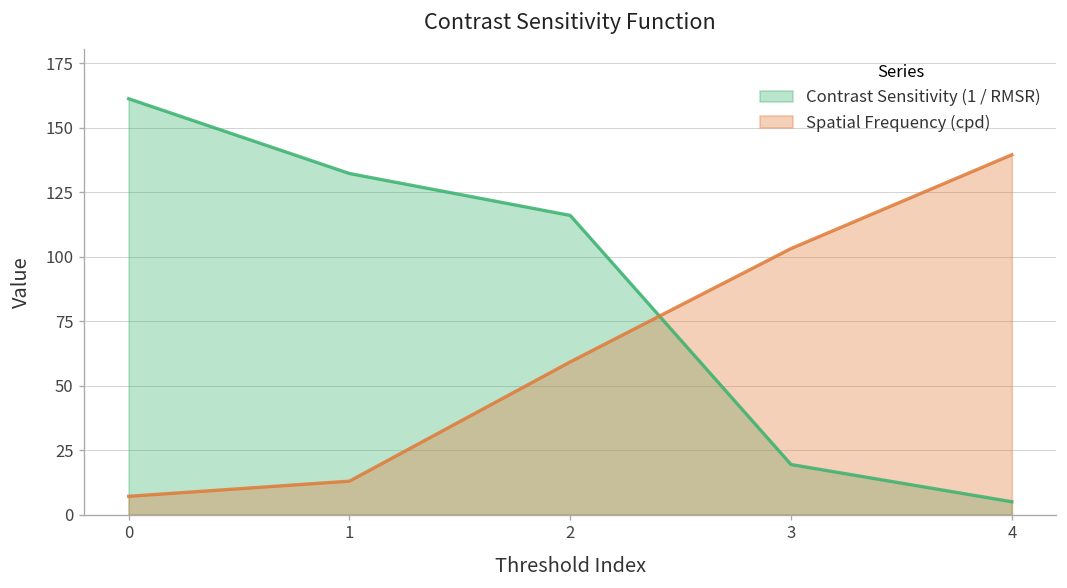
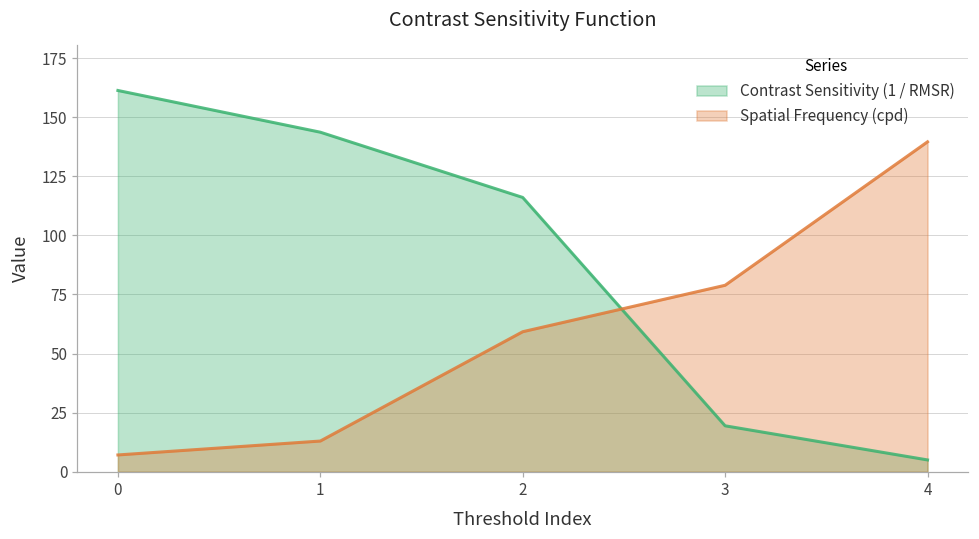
  {
    "Contrast Sensitivity (1 / RMSR)": {
      "0": 161,
-     "1": 132,
+     "1": 144,
      "2": 116,
      "3": 19,
      "4": 5
    },
    "Spatial Frequency (cpd)": {
      "0": 7,
      "1": 13,
      "2": 59,
-     "3": 103,
+     "3": 79,
      "4": 140
    }
  }
